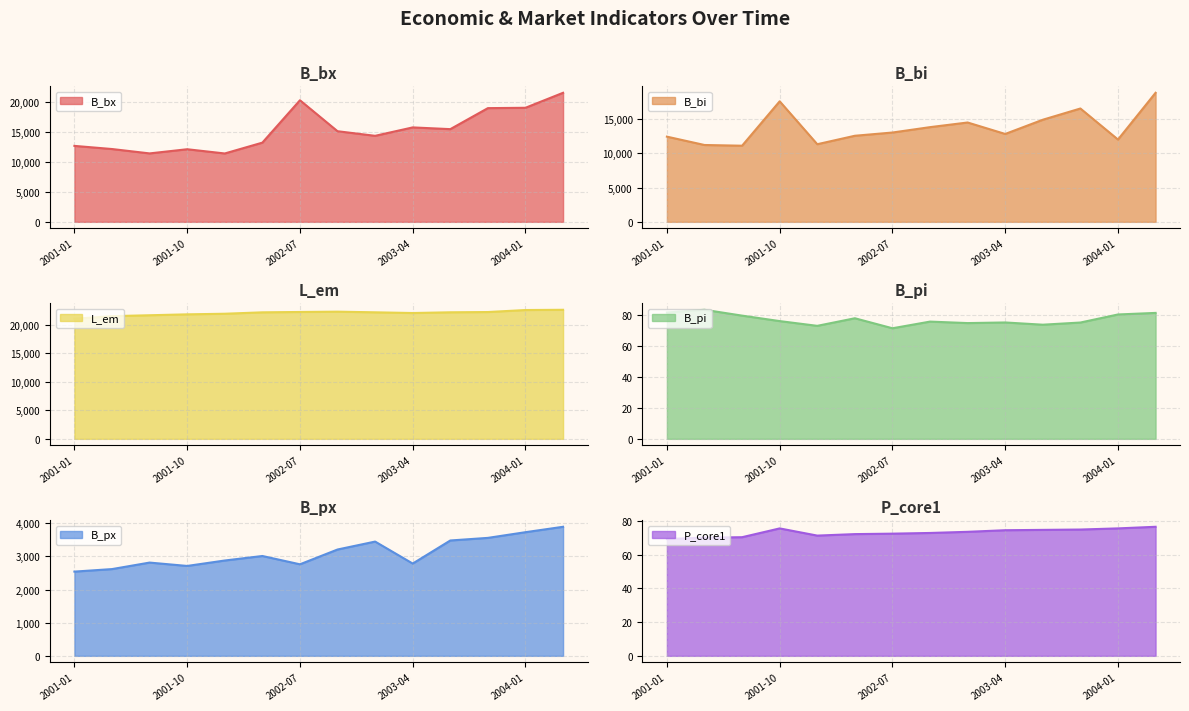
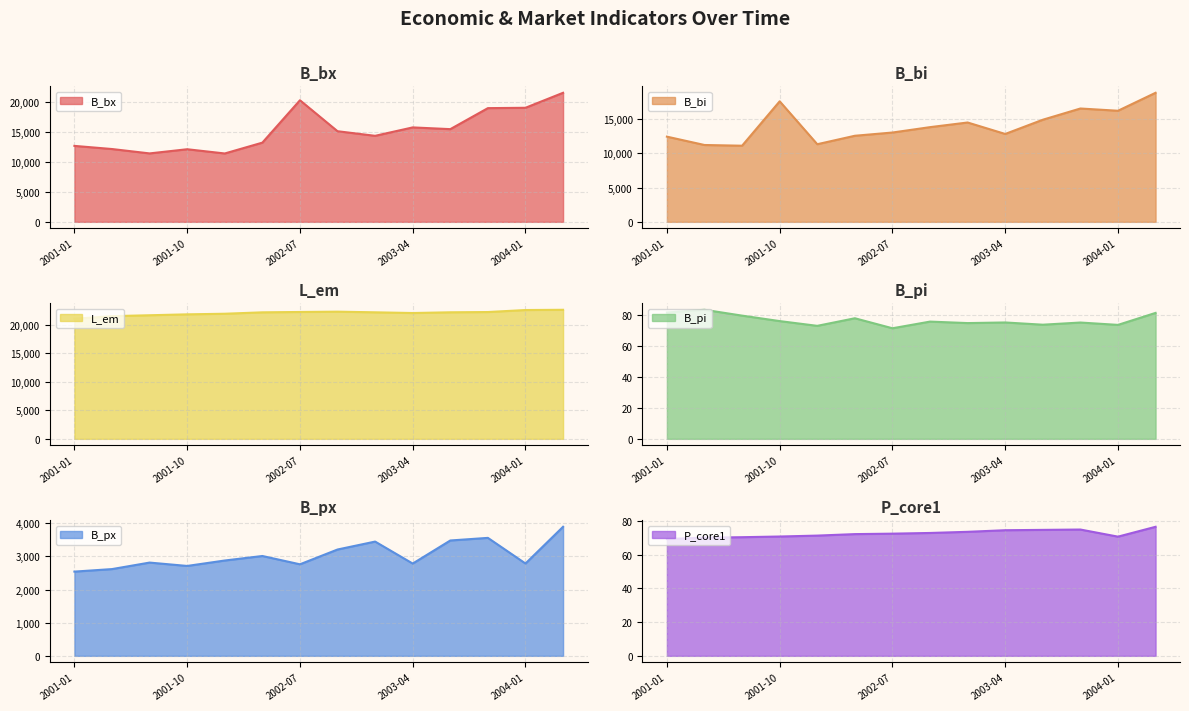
  {
    "B_bx": {
      "2001-01": "13,000",
      "2001-10": "12,000",
      "2002-07": "20,000",
      "2003-04": "16,000",
      "2004-01": "19,000"
    },
    "B_bi": {
      "2001-01": "12,000",
      "2001-10": "18,000",
      "2002-07": "13,000",
      "2003-04": "13,000",
-     "2004-01": "12,000"
+     "2004-01": "16,000"
    },
    "L_em": {
      "2001-10": "22,000",
      "2002-07": "22,000",
      "2003-04": "22,000",
      "2004-01": "23,000"
    },
    "B_pi": {
      "2001-10": "76",
      "2002-07": "72",
      "2003-04": "75",
-     "2004-01": "81"
+     "2004-01": "74"
    },
    "B_px": {
      "2001-01": "2,500",
      "2001-10": "2,700",
      "2002-07": "2,800",
      "2003-04": "2,800",
-     "2004-01": "3,700"
+     "2004-01": "2,800"
    },
    "P_core1": {
-     "2001-10": "76",
+     "2001-10": "71",
      "2002-07": "72",
      "2003-04": "75",
-     "2004-01": "76"
+     "2004-01": "71"
    }
  }
